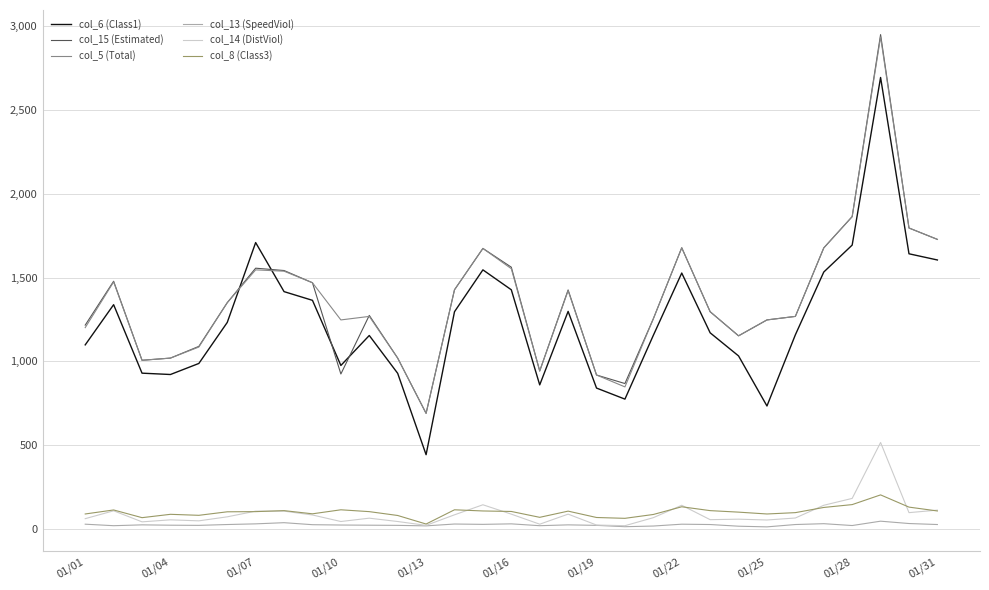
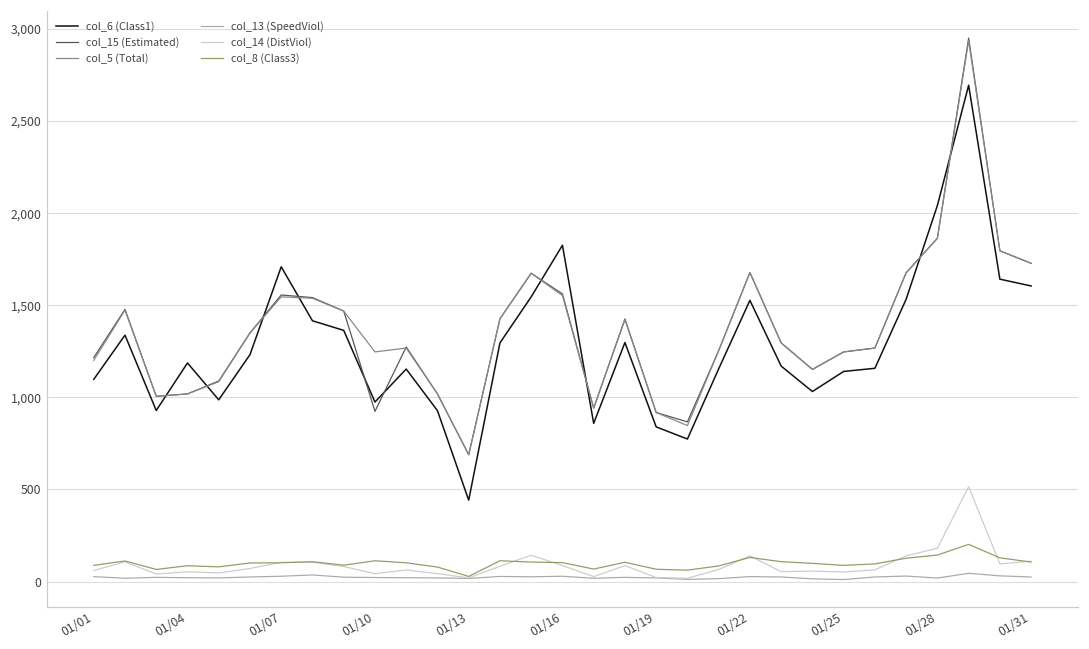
  {
    "col_6 (Class1)": {
      "01/01": "1,100",
-     "01/04": "920",
+     "01/04": "1,190",
      "01/07": "1,710",
      "01/10": "980",
      "01/13": "440",
-     "01/16": "1,430",
+     "01/16": "1,830",
      "01/19": "840",
      "01/22": "1,530",
-     "01/25": "730",
-     "01/28": "1,690",
+     "01/25": "1,140",
+     "01/28": "2,040",
      "01/31": "1,610"
    },
    "col_15 (Estimated)": {
      "01/10": "920"
    }
  }
